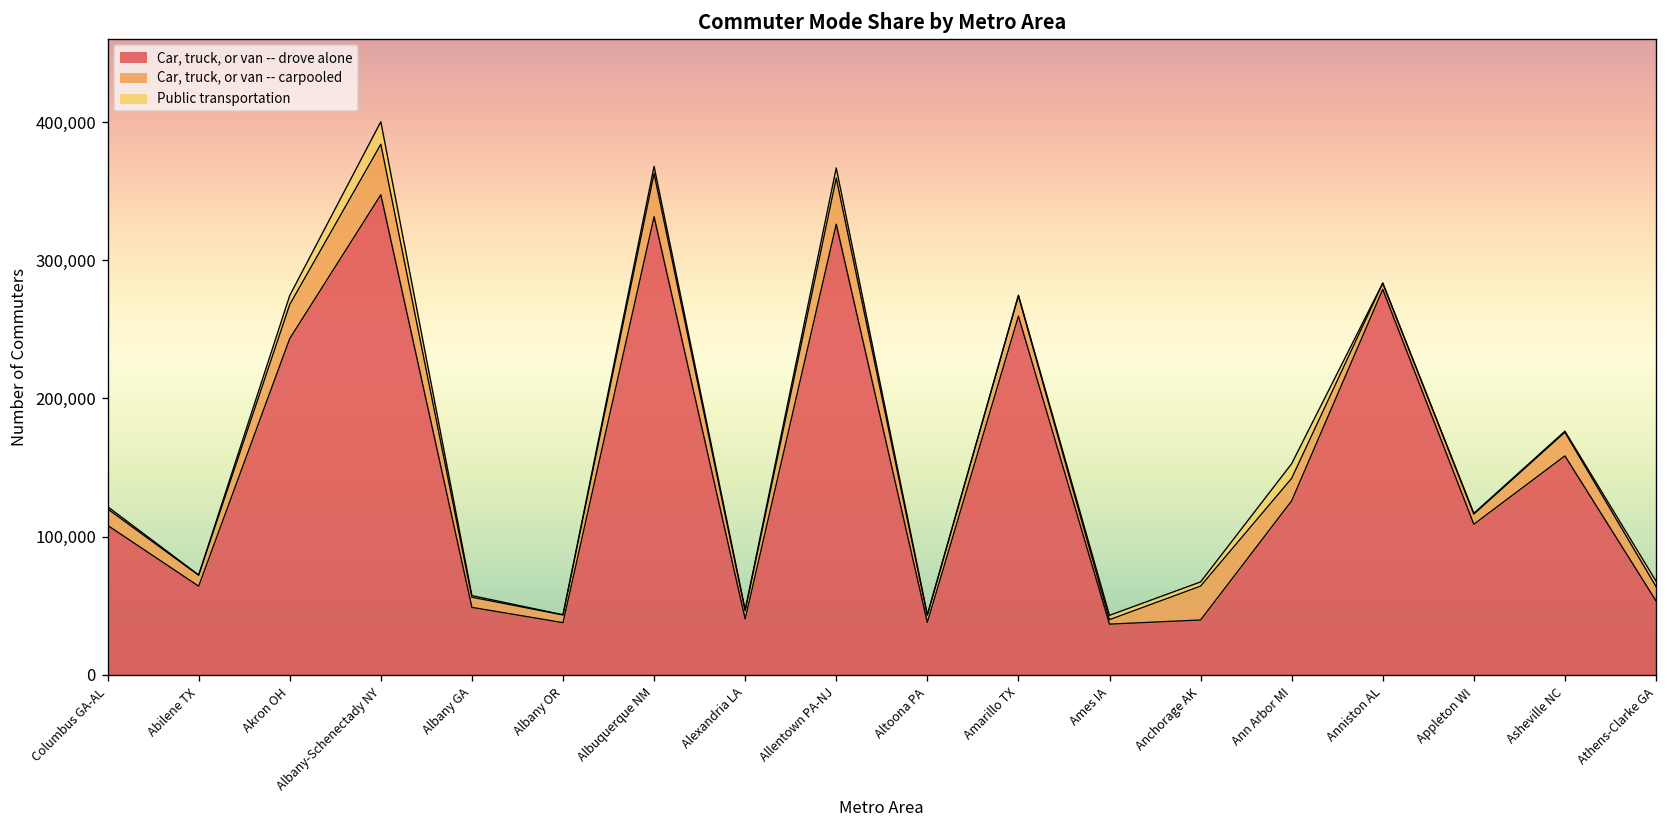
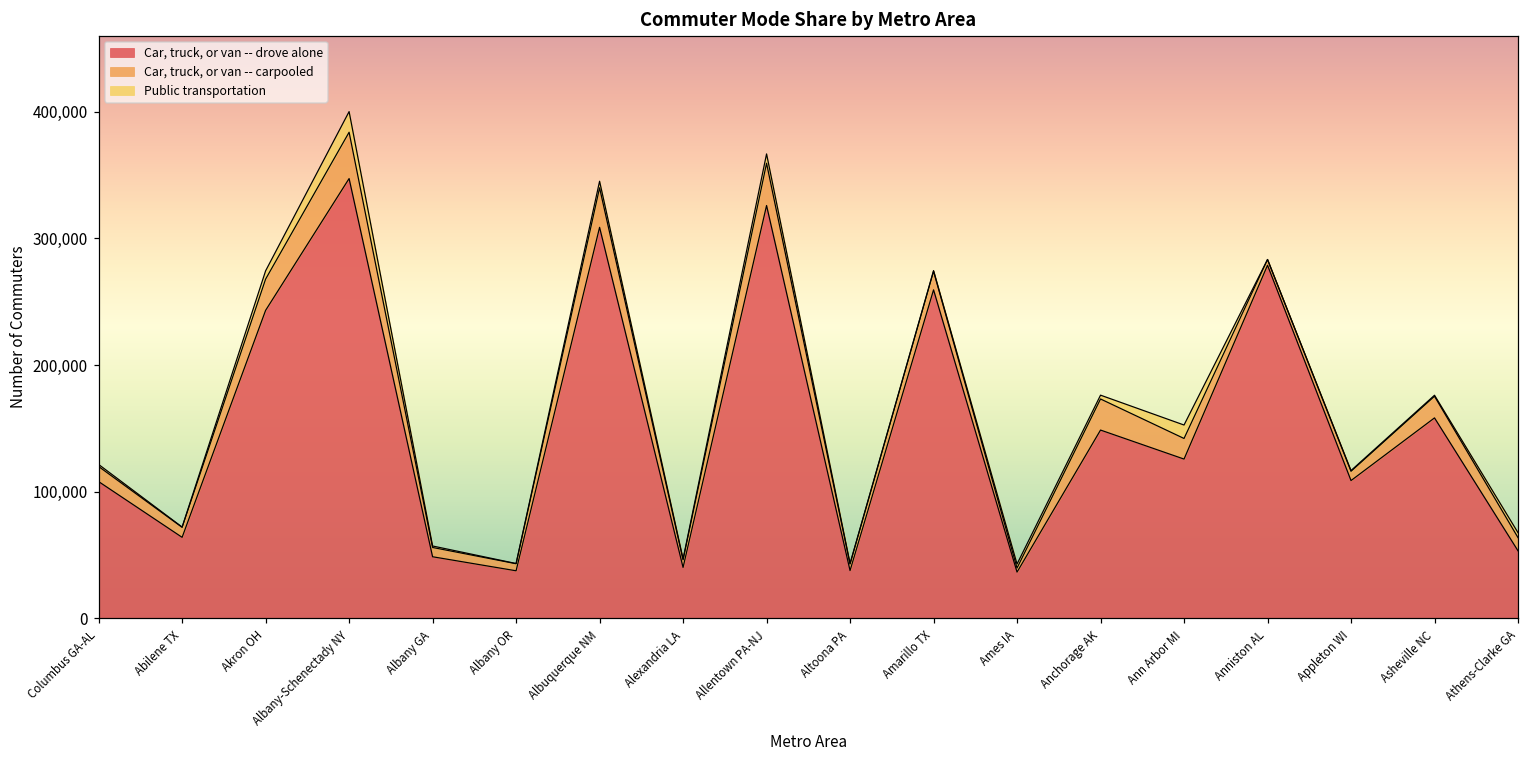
  {
    "Car, truck, or van -- drove alone": {
      "Columbus GA-AL": "108,000",
      "Abilene TX": "64,000",
      "Akron OH": "243,000",
      "Albany-Schenectady NY": "347,000",
      "Albany GA": "49,000",
      "Albany OR": "38,000",
-     "Albuquerque NM": "331,000",
+     "Albuquerque NM": "309,000",
      "Alexandria LA": "40,000",
      "Allentown PA-NJ": "326,000",
      "Altoona PA": "38,000",
      "Amarillo TX": "259,000",
      "Ames IA": "37,000",
-     "Anchorage AK": "40,000",
+     "Anchorage AK": "149,000",
      "Ann Arbor MI": "126,000",
      "Anniston AL": "279,000",
      "Appleton WI": "109,000",
      "Asheville NC": "158,000",
      "Athens-Clarke GA": "53,000"
    }
  }
